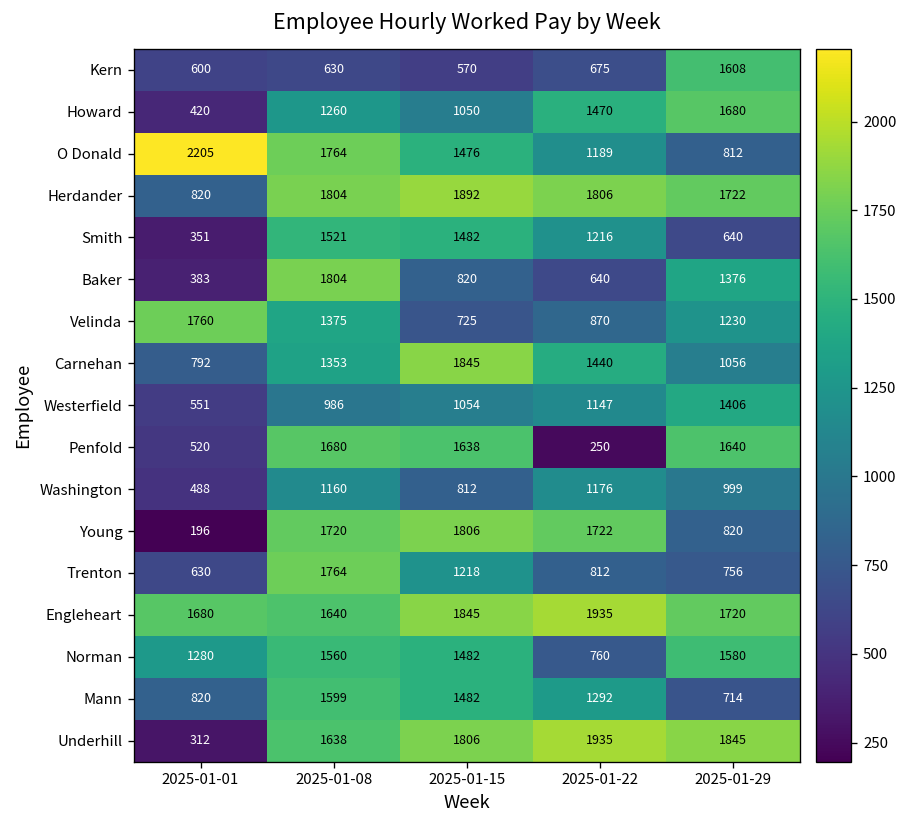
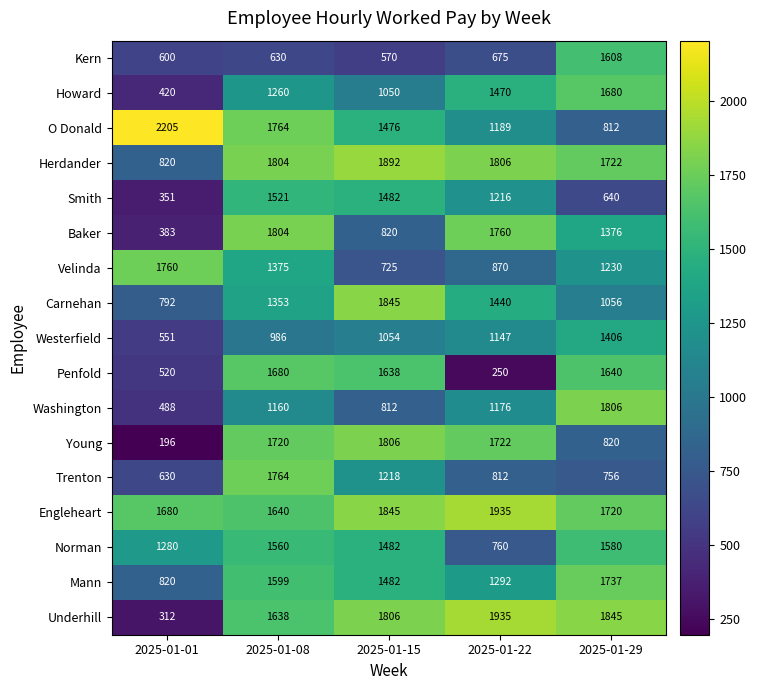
  {
    "Kern": {
      "2025-01-01": 600,
      "2025-01-08": 630,
      "2025-01-15": 570,
      "2025-01-22": 675,
      "2025-01-29": 1608
    },
    "Howard": {
      "2025-01-01": 420,
      "2025-01-08": 1260,
      "2025-01-15": 1050,
      "2025-01-22": 1470,
      "2025-01-29": 1680
    },
    "O Donald": {
      "2025-01-01": 2205,
      "2025-01-08": 1764,
      "2025-01-15": 1476,
      "2025-01-22": 1189,
      "2025-01-29": 812
    },
    "Herdander": {
      "2025-01-01": 820,
      "2025-01-08": 1804,
      "2025-01-15": 1892,
      "2025-01-22": 1806,
      "2025-01-29": 1722
    },
    "Smith": {
      "2025-01-01": 351,
      "2025-01-08": 1521,
      "2025-01-15": 1482,
      "2025-01-22": 1216,
      "2025-01-29": 640
    },
    "Baker": {
      "2025-01-01": 383,
      "2025-01-08": 1804,
      "2025-01-15": 820,
-     "2025-01-22": 640,
+     "2025-01-22": 1760,
      "2025-01-29": 1376
    },
    "Velinda": {
      "2025-01-01": 1760,
      "2025-01-08": 1375,
      "2025-01-15": 725,
      "2025-01-22": 870,
      "2025-01-29": 1230
    },
    "Carnehan": {
      "2025-01-01": 792,
      "2025-01-08": 1353,
      "2025-01-15": 1845,
      "2025-01-22": 1440,
      "2025-01-29": 1056
    },
    "Westerfield": {
      "2025-01-01": 551,
      "2025-01-08": 986,
      "2025-01-15": 1054,
      "2025-01-22": 1147,
      "2025-01-29": 1406
    },
    "Penfold": {
      "2025-01-01": 520,
      "2025-01-08": 1680,
      "2025-01-15": 1638,
      "2025-01-22": 250,
      "2025-01-29": 1640
    },
    "Washington": {
      "2025-01-01": 488,
      "2025-01-08": 1160,
      "2025-01-15": 812,
      "2025-01-22": 1176,
-     "2025-01-29": 999
+     "2025-01-29": 1806
    },
    "Young": {
      "2025-01-01": 196,
      "2025-01-08": 1720,
      "2025-01-15": 1806,
      "2025-01-22": 1722,
      "2025-01-29": 820
    },
    "Trenton": {
      "2025-01-01": 630,
      "2025-01-08": 1764,
      "2025-01-15": 1218,
      "2025-01-22": 812,
      "2025-01-29": 756
    },
    "Engleheart": {
      "2025-01-01": 1680,
      "2025-01-08": 1640,
      "2025-01-15": 1845,
      "2025-01-22": 1935,
      "2025-01-29": 1720
    },
    "Norman": {
      "2025-01-01": 1280,
      "2025-01-08": 1560,
      "2025-01-15": 1482,
      "2025-01-22": 760,
      "2025-01-29": 1580
    },
    "Mann": {
      "2025-01-01": 820,
      "2025-01-08": 1599,
      "2025-01-15": 1482,
      "2025-01-22": 1292,
-     "2025-01-29": 714
+     "2025-01-29": 1737
    },
    "Underhill": {
      "2025-01-01": 312,
      "2025-01-08": 1638,
      "2025-01-15": 1806,
      "2025-01-22": 1935,
      "2025-01-29": 1845
    }
  }
